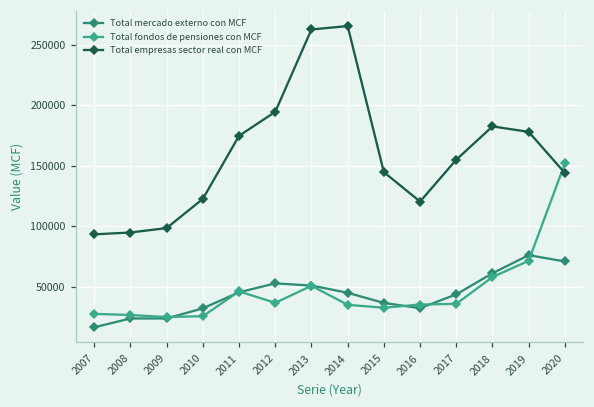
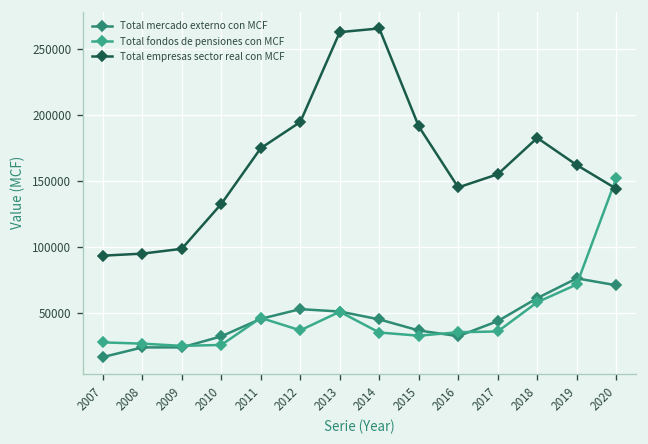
  {
    "Total empresas sector real con MCF": {
      "2007": 93000,
      "2008": 95000,
      "2009": 99000,
-     "2010": 123000,
+     "2010": 133000,
      "2011": 175000,
      "2012": 195000,
      "2013": 263000,
      "2014": 266000,
-     "2015": 145000,
-     "2016": 121000,
+     "2015": 191000,
+     "2016": 145000,
      "2017": 155000,
      "2018": 183000,
-     "2019": 178000,
+     "2019": 162000,
      "2020": 144000
    }
  }
